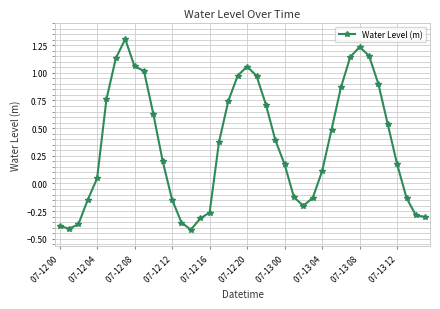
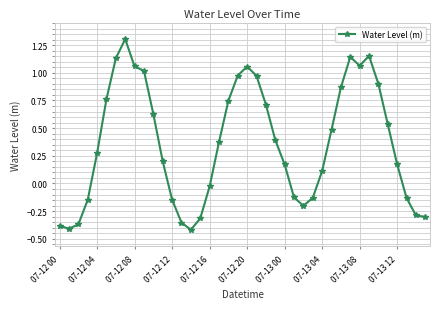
  {
    "07-12 00": -0.38,
-   "07-12 04": 0.05,
+   "07-12 04": 0.27,
    "07-12 08": 1.06,
    "07-12 12": -0.15,
-   "07-12 16": -0.26,
+   "07-12 16": -0.03,
    "07-12 20": 1.06,
    "07-13 00": 0.17,
    "07-13 04": 0.11,
-   "07-13 08": 1.23,
+   "07-13 08": 1.06,
    "07-13 12": 0.17
  }
